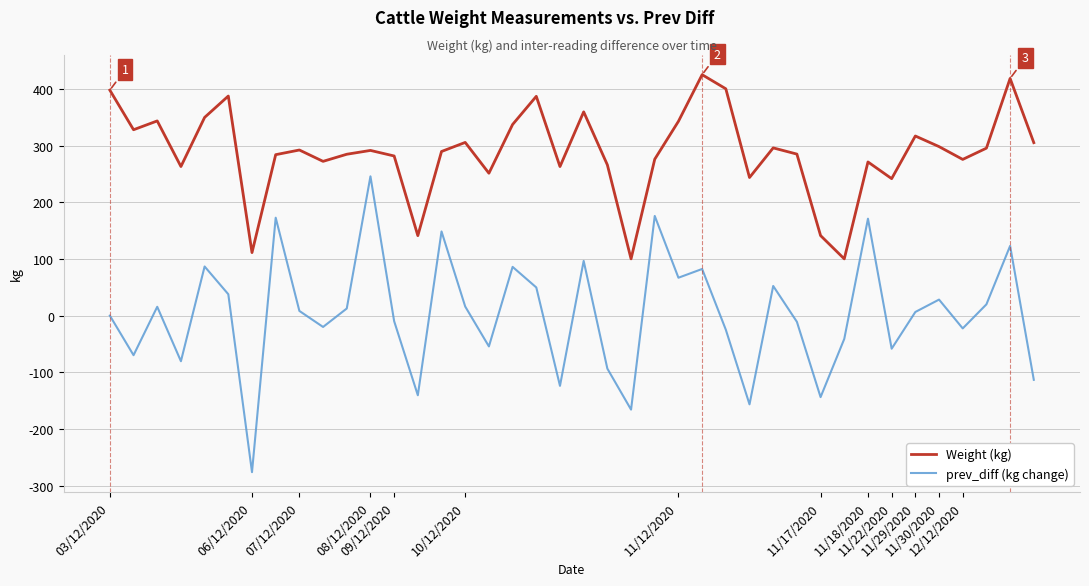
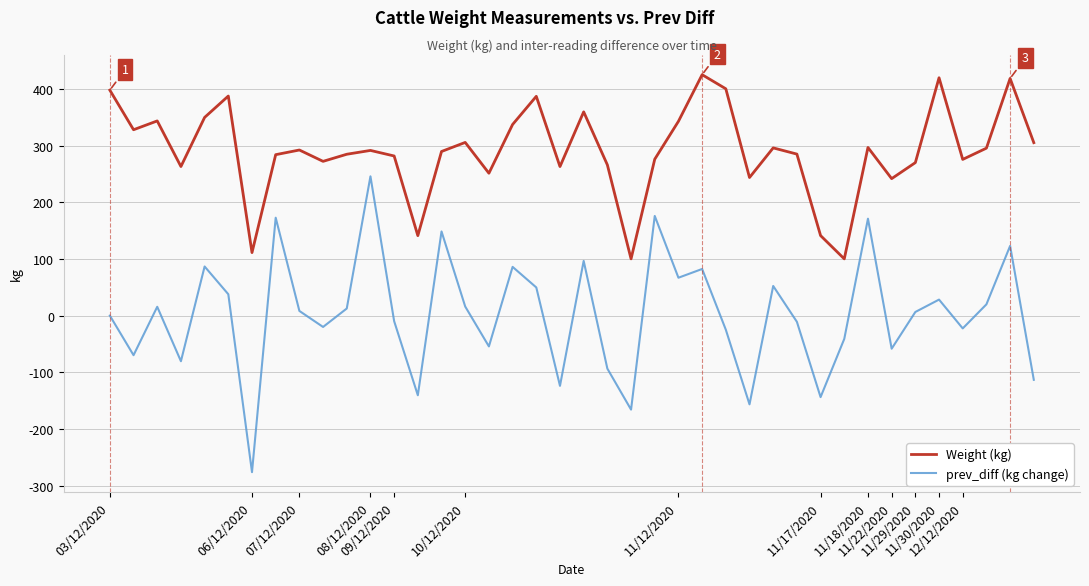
  {
    "Weight (kg)": {
      "08/12/2020": 290,
-     "11/18/2020": 270,
+     "11/18/2020": 300,
      "11/22/2020": 240,
-     "11/29/2020": 320,
-     "11/30/2020": 300
+     "11/29/2020": 270,
+     "11/30/2020": 420
    },
    "prev_diff (kg change)": {
      "08/12/2020": 250,
      "11/18/2020": 170,
      "11/22/2020": -60,
      "11/29/2020": 10,
      "11/30/2020": 30
    }
  }
